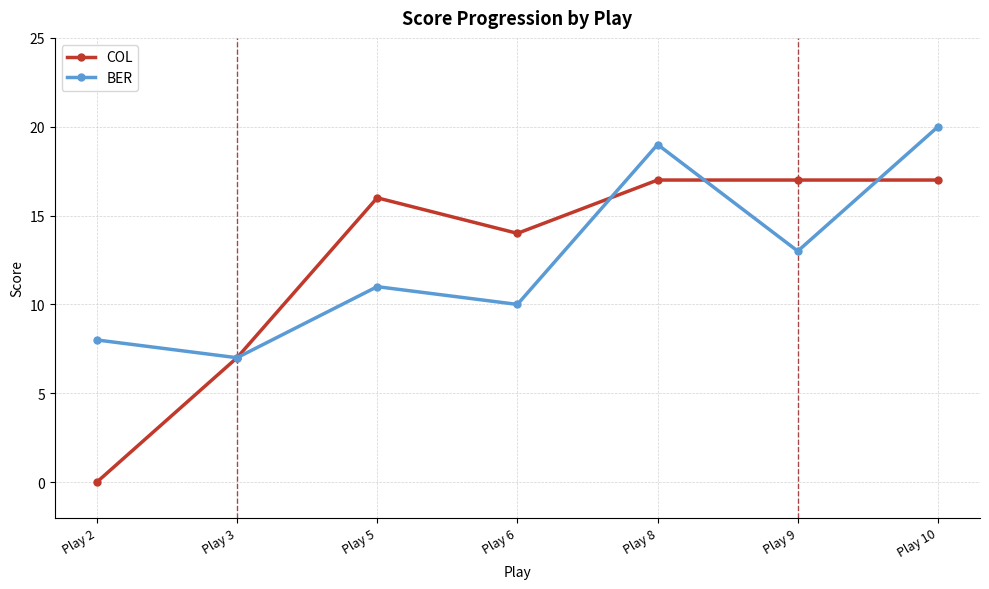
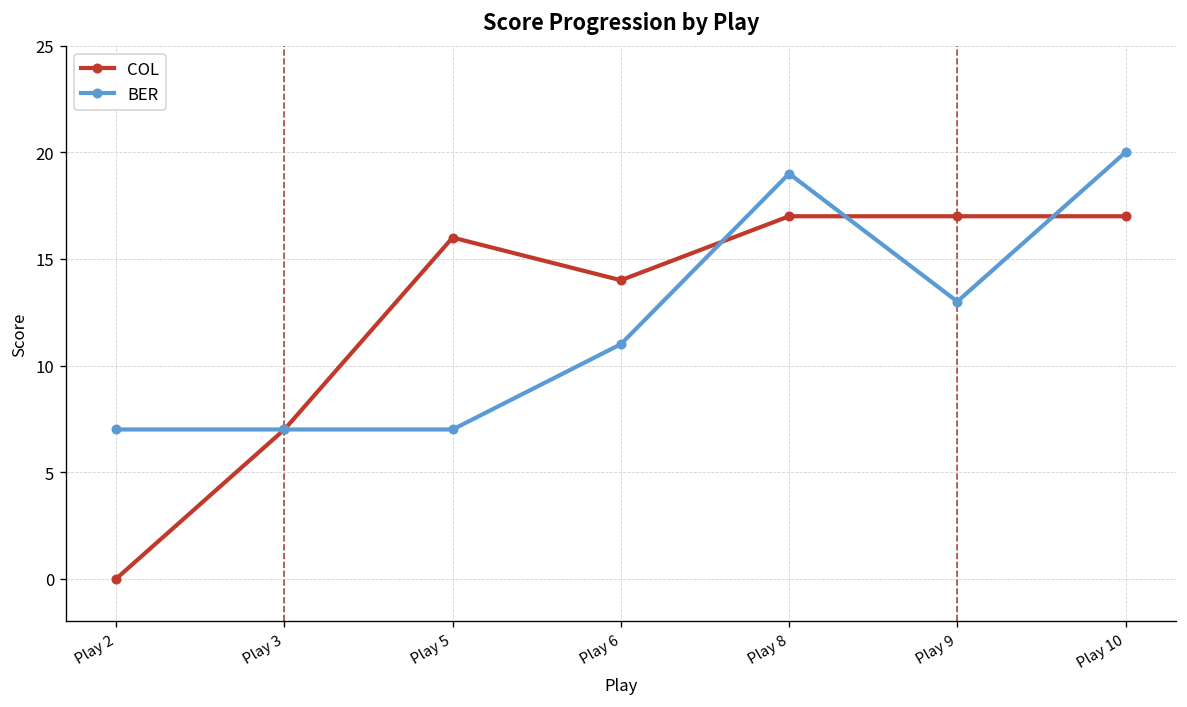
  {
    "COL": {
      "Play 2": 0,
      "Play 5": 16,
      "Play 6": 14,
      "Play 8": 17,
      "Play 9": 17,
      "Play 10": 17
    },
    "BER": {
-     "Play 2": 8,
-     "Play 5": 11,
-     "Play 6": 10,
+     "Play 2": 7,
+     "Play 5": 7,
+     "Play 6": 11,
      "Play 8": 19,
      "Play 9": 13,
      "Play 10": 20
    }
  }
